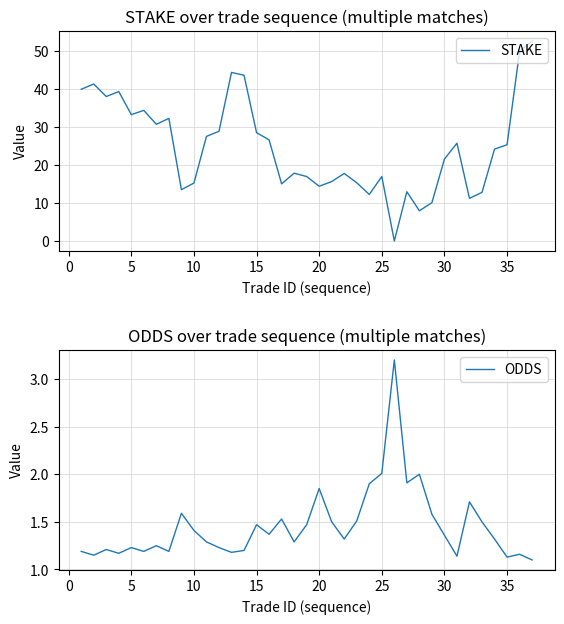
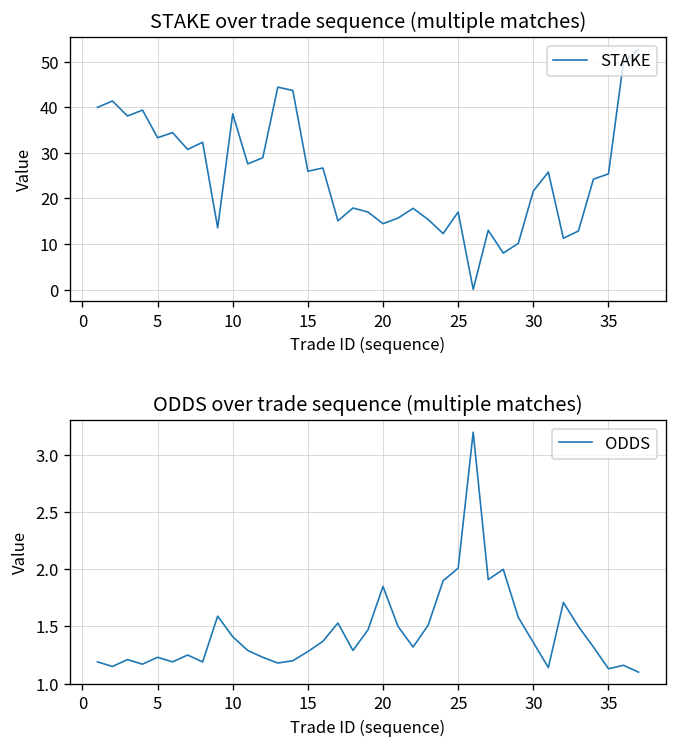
  {
    "STAKE over trade sequence (multiple matches)": {
      "5": 33,
-     "10": 15,
-     "15": 29,
+     "10": 39,
+     "15": 26,
      "20": 14,
      "25": 17,
      "30": 22,
      "35": 25
    },
    "ODDS over trade sequence (multiple matches)": {
      "5": 1.2,
      "10": 1.4,
-     "15": 1.5,
+     "15": 1.3,
      "20": 1.9,
      "25": 2.0,
      "30": 1.4,
      "35": 1.1
    }
  }
